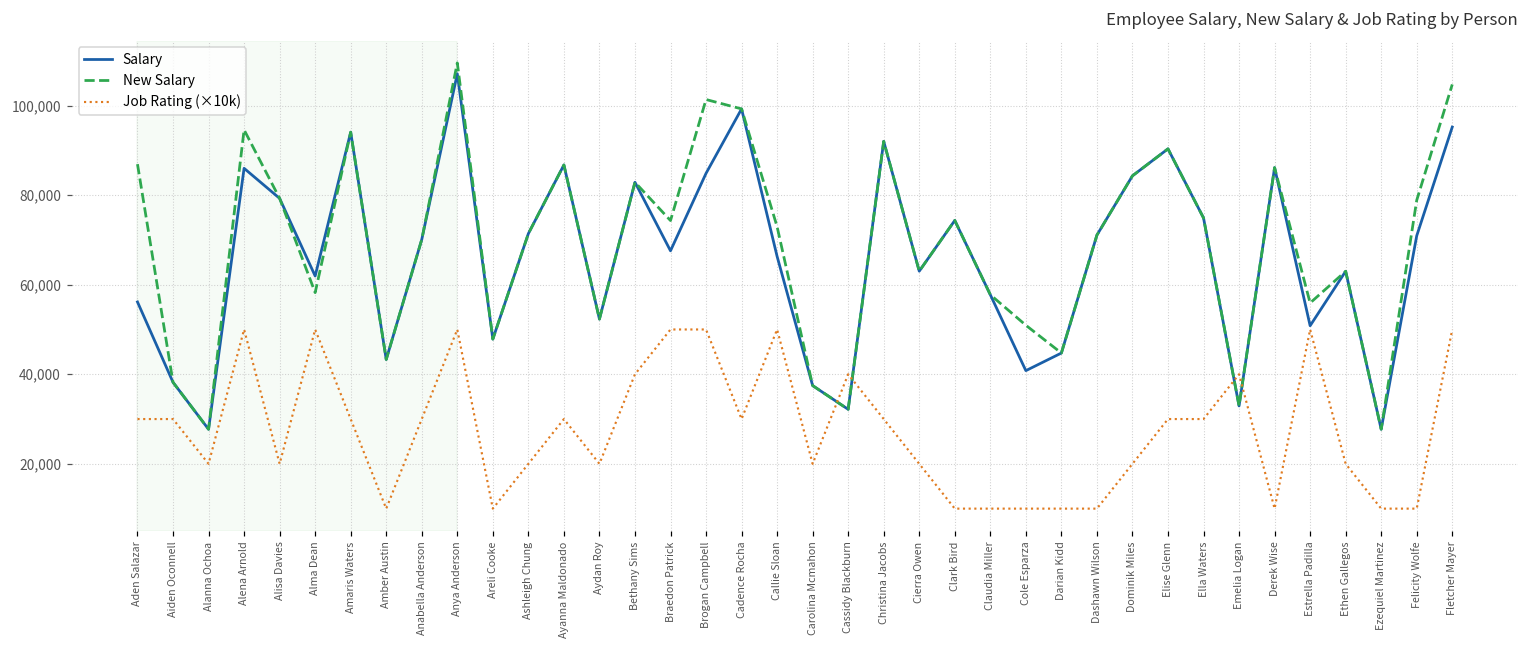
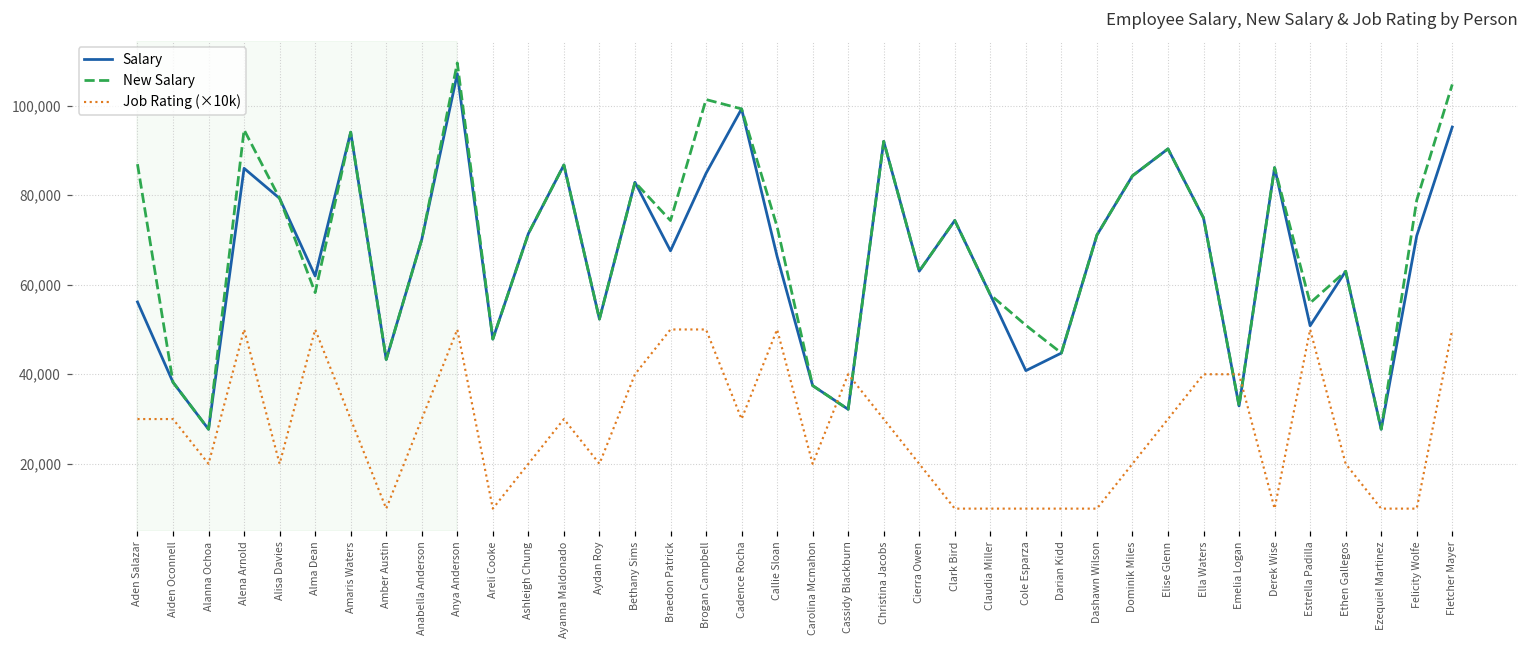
  {
    "Salary": {
      "Aden Salazar": "56,000",
      "Alena Arnold": "86,000",
      "Alma Dean": "62,000",
      "Anya Anderson": "107,000",
      "Braedon Patrick": "68,000",
      "Brogan Campbell": "85,000",
      "Callie Sloan": "66,000",
      "Cole Esparza": "41,000",
      "Estrella Padilla": "51,000",
      "Felicity Wolfe": "71,000",
      "Fletcher Mayer": "95,000"
    },
    "New Salary": {
      "Aden Salazar": "87,000",
      "Alena Arnold": "95,000",
      "Alma Dean": "58,000",
      "Anya Anderson": "110,000",
      "Braedon Patrick": "74,000",
      "Brogan Campbell": "101,000",
      "Callie Sloan": "73,000",
      "Cole Esparza": "51,000",
      "Estrella Padilla": "56,000",
      "Felicity Wolfe": "79,000",
      "Fletcher Mayer": "105,000"
    },
    "Job Rating (×10k)": {
      "Aden Salazar": "30,000",
      "Aiden Oconnell": "30,000",
      "Alanna Ochoa": "20,000",
      "Alena Arnold": "50,000",
      "Alisa Davies": "20,000",
      "Alma Dean": "50,000",
      "Amaris Waters": "30,000",
      "Amber Austin": "10,000",
      "Anabella Anderson": "30,000",
      "Anya Anderson": "50,000",
      "Areli Cooke": "10,000",
      "Ashleigh Chung": "20,000",
      "Ayanna Maldonado": "30,000",
      "Aydan Roy": "20,000",
      "Bethany Sims": "40,000",
      "Braedon Patrick": "50,000",
      "Brogan Campbell": "50,000",
      "Cadence Rocha": "30,000",
      "Callie Sloan": "50,000",
      "Carolina Mcmahon": "20,000",
      "Cassidy Blackburn": "40,000",
      "Christina Jacobs": "30,000",
      "Cierra Owen": "20,000",
      "Clark Bird": "10,000",
      "Claudia Miller": "10,000",
      "Cole Esparza": "10,000",
      "Darian Kidd": "10,000",
      "Dashawn Wilson": "10,000",
      "Dominik Miles": "20,000",
      "Elise Glenn": "30,000",
-     "Ella Waters": "30,000",
+     "Ella Waters": "40,000",
      "Emelia Logan": "40,000",
      "Derek Wise": "10,000",
      "Estrella Padilla": "50,000",
      "Ethen Gallegos": "20,000",
      "Ezequiel Martinez": "10,000",
      "Felicity Wolfe": "10,000",
      "Fletcher Mayer": "50,000"
    }
  }
